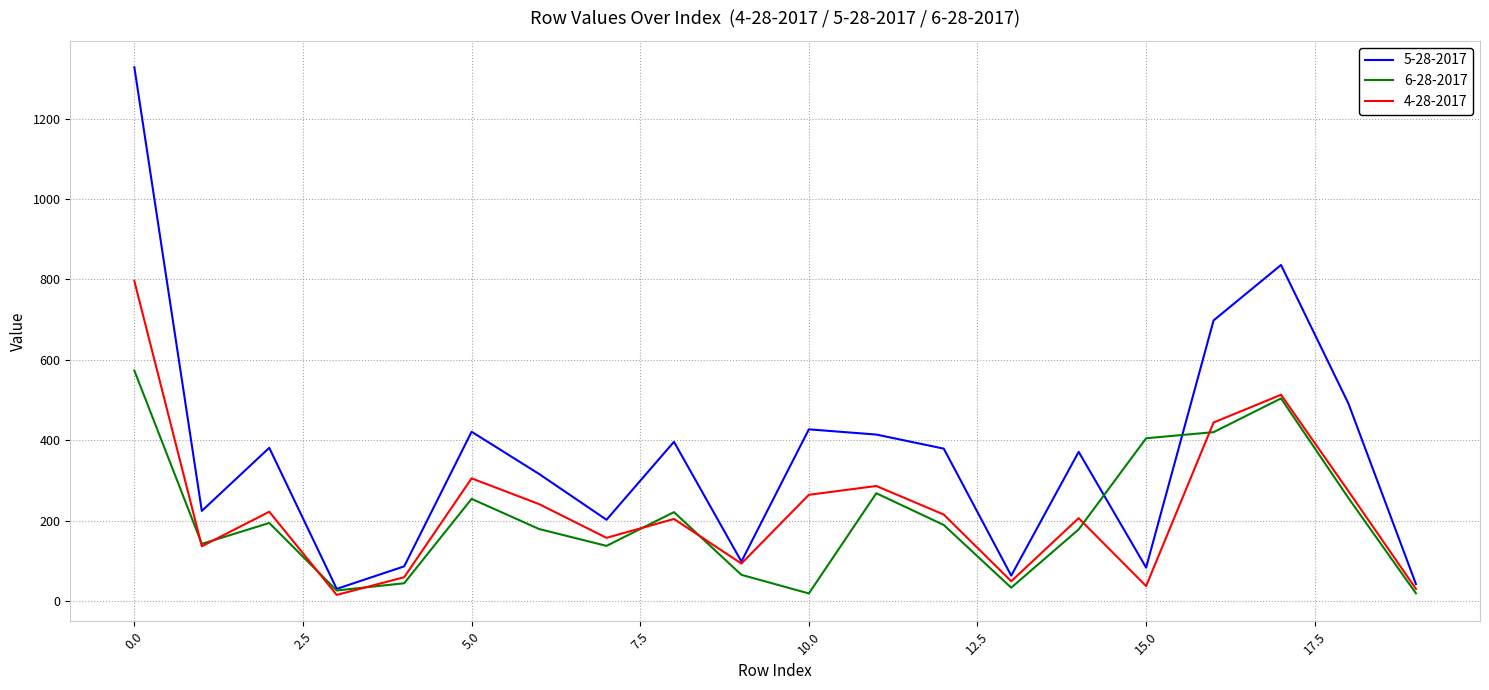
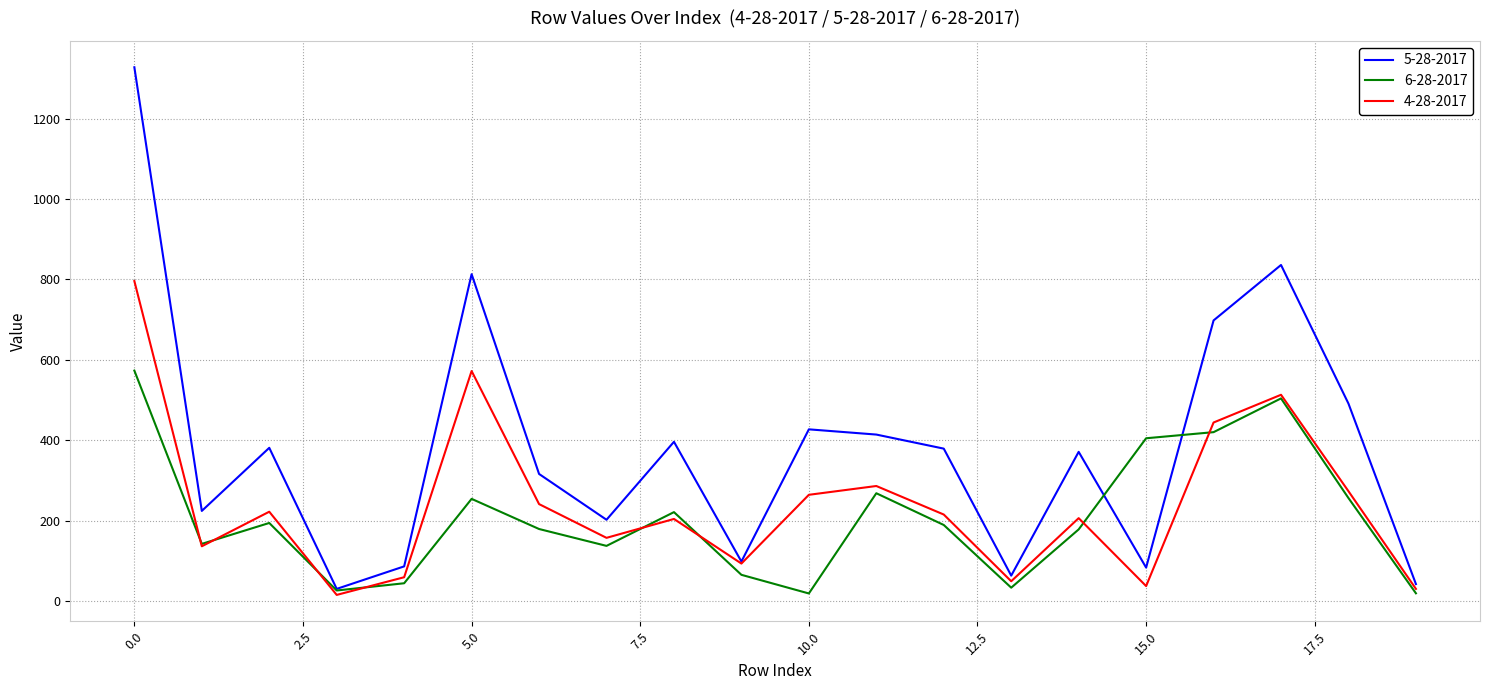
  {
    "5-28-2017": {
      "0.0": 1330,
-     "5.0": 420,
+     "5.0": 810,
      "10.0": 430,
      "15.0": 80
    },
    "6-28-2017": {
      "0.0": 570,
      "5.0": 250,
      "10.0": 20,
      "15.0": 400
    },
    "4-28-2017": {
      "0.0": 800,
-     "5.0": 310,
+     "5.0": 570,
      "10.0": 260,
      "15.0": 40
    }
  }
